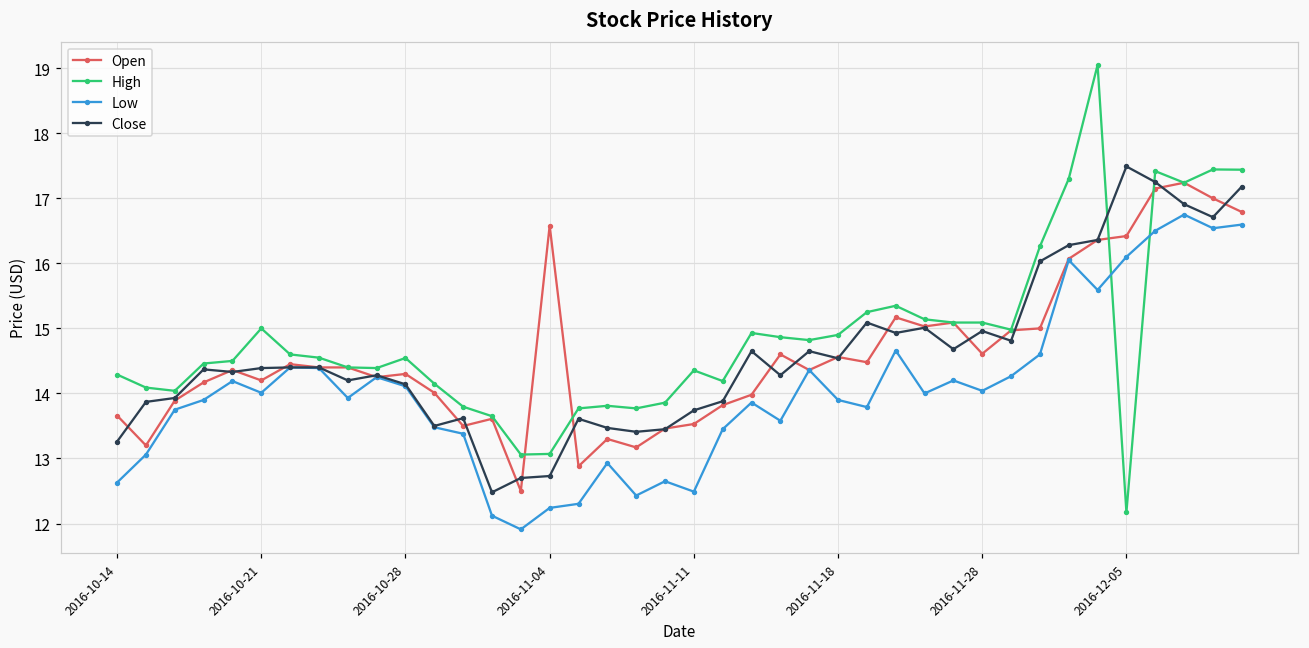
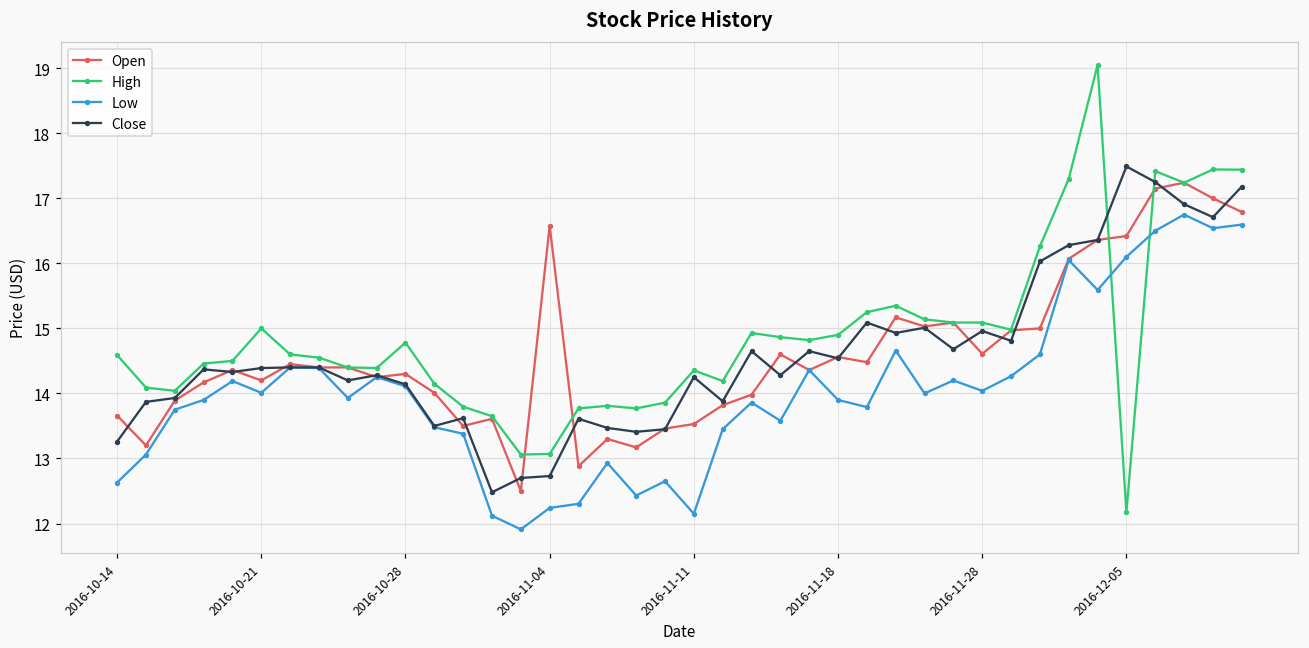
  {
    "Open": {
      "2016-10-14": 13.7,
      "2016-10-21": 14.2,
      "2016-10-28": 14.3,
      "2016-11-04": 16.6,
      "2016-11-11": 13.5,
      "2016-11-28": 14.6,
      "2016-12-05": 16.4
    },
    "High": {
-     "2016-10-14": 14.3,
+     "2016-10-14": 14.6,
      "2016-10-21": 15.0,
-     "2016-10-28": 14.5,
+     "2016-10-28": 14.8,
      "2016-11-04": 13.1,
      "2016-11-11": 14.4,
      "2016-11-18": 14.9,
      "2016-11-28": 15.1,
      "2016-12-05": 12.2
    },
    "Low": {
      "2016-10-14": 12.6,
      "2016-10-21": 14.0,
      "2016-11-04": 12.2,
-     "2016-11-11": 12.5,
+     "2016-11-11": 12.2,
      "2016-11-18": 13.9,
      "2016-11-28": 14.0,
      "2016-12-05": 16.1
    },
    "Close": {
      "2016-10-14": 13.3,
      "2016-10-21": 14.4,
      "2016-11-04": 12.7,
-     "2016-11-11": 13.7,
+     "2016-11-11": 14.3,
      "2016-11-28": 15.0,
      "2016-12-05": 17.5
    }
  }
